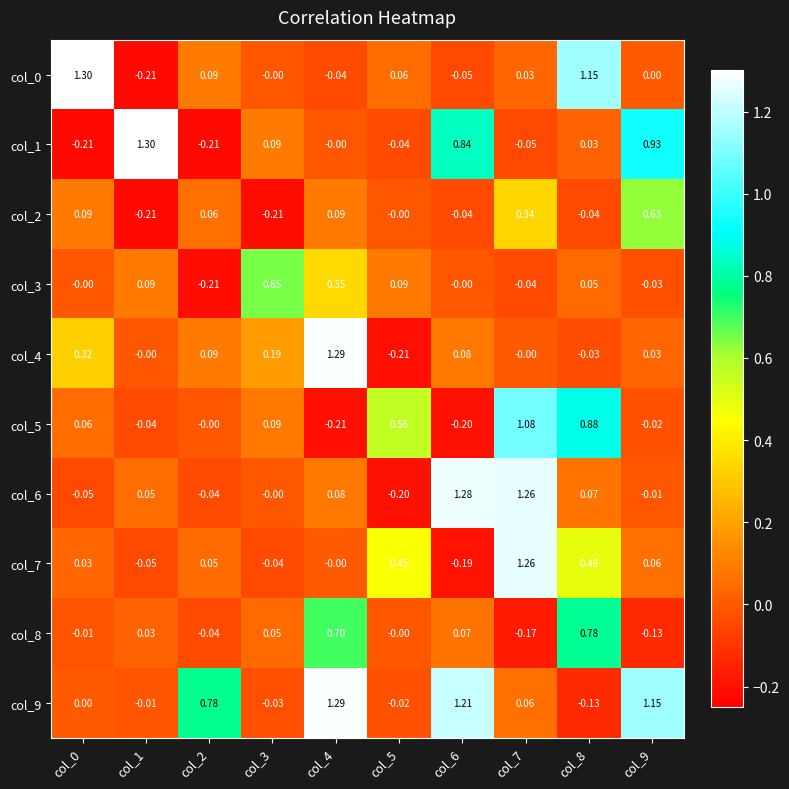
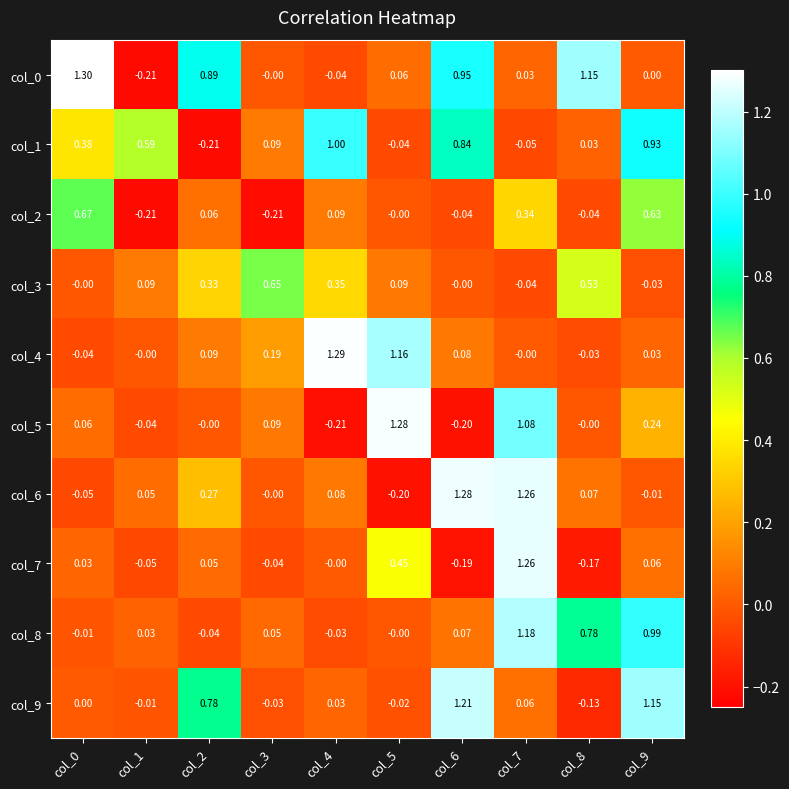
  {
    "col_0": {
      "col_0": 1.30,
      "col_1": -0.21,
-     "col_2": 0.09,
+     "col_2": 0.89,
      "col_3": -0.00,
      "col_4": -0.04,
      "col_5": 0.06,
-     "col_6": -0.05,
+     "col_6": 0.95,
      "col_7": 0.03,
      "col_8": 1.15,
      "col_9": 0.00
    },
    "col_1": {
-     "col_0": -0.21,
-     "col_1": 1.30,
+     "col_0": 0.38,
+     "col_1": 0.59,
      "col_2": -0.21,
      "col_3": 0.09,
-     "col_4": -0.00,
+     "col_4": 1.00,
      "col_5": -0.04,
      "col_6": 0.84,
      "col_7": -0.05,
      "col_8": 0.03,
      "col_9": 0.93
    },
    "col_2": {
-     "col_0": 0.09,
+     "col_0": 0.67,
      "col_1": -0.21,
      "col_2": 0.06,
      "col_3": -0.21,
      "col_4": 0.09,
      "col_5": -0.00,
      "col_6": -0.04,
      "col_7": 0.34,
      "col_8": -0.04,
      "col_9": 0.63
    },
    "col_3": {
      "col_0": -0.00,
      "col_1": 0.09,
-     "col_2": -0.21,
+     "col_2": 0.33,
      "col_3": 0.65,
      "col_4": 0.35,
      "col_5": 0.09,
      "col_6": -0.00,
      "col_7": -0.04,
-     "col_8": 0.05,
+     "col_8": 0.53,
      "col_9": -0.03
    },
    "col_4": {
-     "col_0": 0.32,
+     "col_0": -0.04,
      "col_1": -0.00,
      "col_2": 0.09,
      "col_3": 0.19,
      "col_4": 1.29,
-     "col_5": -0.21,
+     "col_5": 1.16,
      "col_6": 0.08,
      "col_7": -0.00,
      "col_8": -0.03,
      "col_9": 0.03
    },
    "col_5": {
      "col_0": 0.06,
      "col_1": -0.04,
      "col_2": -0.00,
      "col_3": 0.09,
      "col_4": -0.21,
-     "col_5": 0.56,
+     "col_5": 1.28,
      "col_6": -0.20,
      "col_7": 1.08,
-     "col_8": 0.88,
-     "col_9": -0.02
+     "col_8": -0.00,
+     "col_9": 0.24
    },
    "col_6": {
      "col_0": -0.05,
      "col_1": 0.05,
-     "col_2": -0.04,
+     "col_2": 0.27,
      "col_3": -0.00,
      "col_4": 0.08,
      "col_5": -0.20,
      "col_6": 1.28,
      "col_7": 1.26,
      "col_8": 0.07,
      "col_9": -0.01
    },
    "col_7": {
      "col_0": 0.03,
      "col_1": -0.05,
      "col_2": 0.05,
      "col_3": -0.04,
      "col_4": -0.00,
      "col_5": 0.45,
      "col_6": -0.19,
      "col_7": 1.26,
-     "col_8": 0.49,
+     "col_8": -0.17,
      "col_9": 0.06
    },
    "col_8": {
      "col_0": -0.01,
      "col_1": 0.03,
      "col_2": -0.04,
      "col_3": 0.05,
-     "col_4": 0.70,
+     "col_4": -0.03,
      "col_5": -0.00,
      "col_6": 0.07,
-     "col_7": -0.17,
+     "col_7": 1.18,
      "col_8": 0.78,
-     "col_9": -0.13
+     "col_9": 0.99
    },
    "col_9": {
      "col_0": 0.00,
      "col_1": -0.01,
      "col_2": 0.78,
      "col_3": -0.03,
-     "col_4": 1.29,
+     "col_4": 0.03,
      "col_5": -0.02,
      "col_6": 1.21,
      "col_7": 0.06,
      "col_8": -0.13,
      "col_9": 1.15
    }
  }
